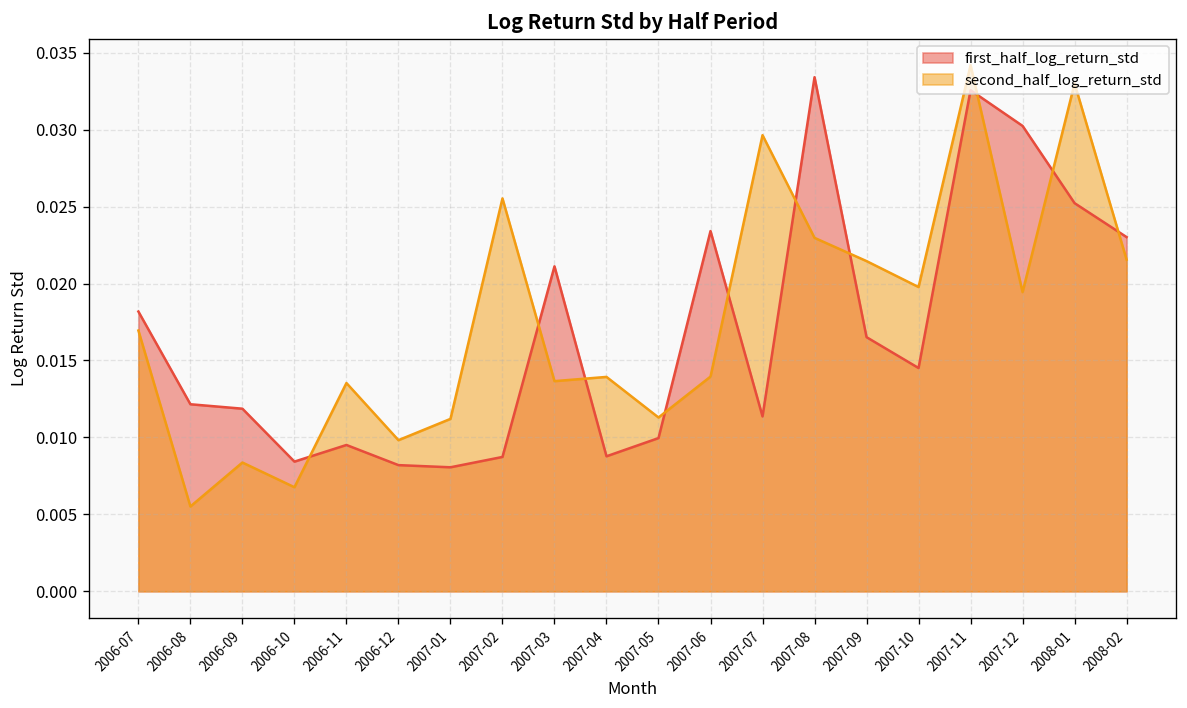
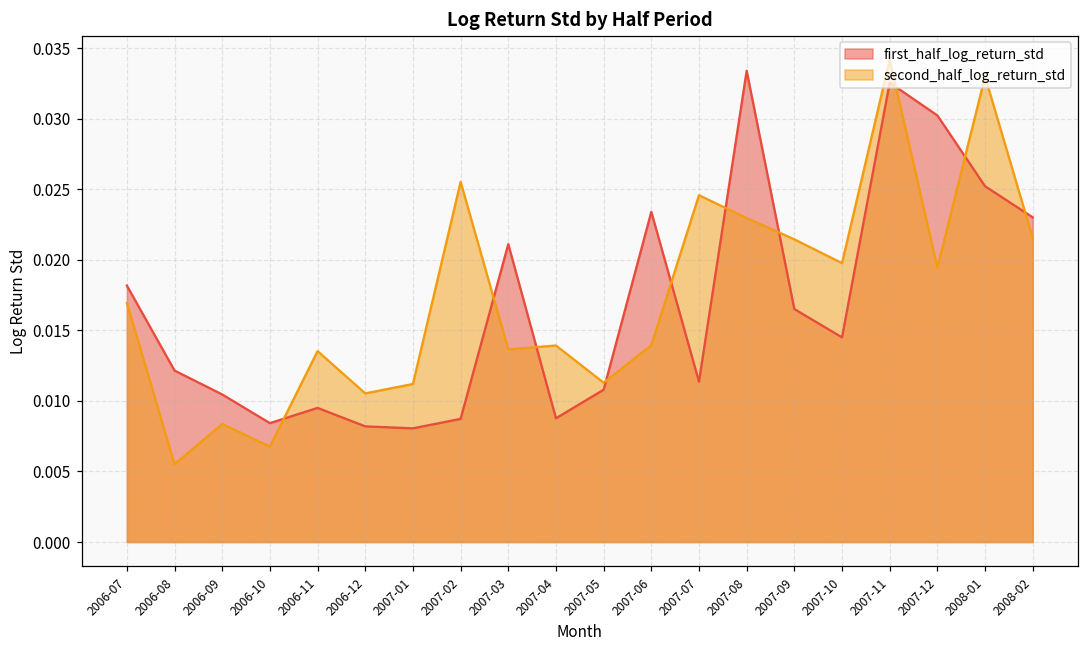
  {
    "first_half_log_return_std": {
      "2006-07": 0.0182,
      "2006-08": 0.0122,
-     "2006-09": 0.0119,
+     "2006-09": 0.0105,
      "2006-10": 0.0084,
      "2006-11": 0.0095,
      "2006-12": 0.0082,
      "2007-01": 0.0081,
      "2007-02": 0.0087,
      "2007-03": 0.0211,
      "2007-04": 0.0088,
-     "2007-05": 0.0100,
+     "2007-05": 0.0108,
      "2007-06": 0.0234,
      "2007-07": 0.0114,
      "2007-08": 0.0334,
      "2007-09": 0.0165,
      "2007-10": 0.0145,
      "2007-12": 0.0302,
      "2008-01": 0.0252,
      "2008-02": 0.0230
    },
    "second_half_log_return_std": {
      "2006-07": 0.0169,
      "2006-08": 0.0055,
      "2006-09": 0.0084,
      "2006-10": 0.0068,
      "2006-11": 0.0135,
-     "2006-12": 0.0098,
+     "2006-12": 0.0105,
      "2007-01": 0.0112,
      "2007-02": 0.0255,
      "2007-03": 0.0137,
      "2007-04": 0.0139,
      "2007-05": 0.0113,
      "2007-06": 0.0140,
-     "2007-07": 0.0296,
+     "2007-07": 0.0246,
      "2007-08": 0.0230,
      "2007-09": 0.0215,
      "2007-10": 0.0198,
      "2007-12": 0.0194,
      "2008-02": 0.0216
    }
  }
